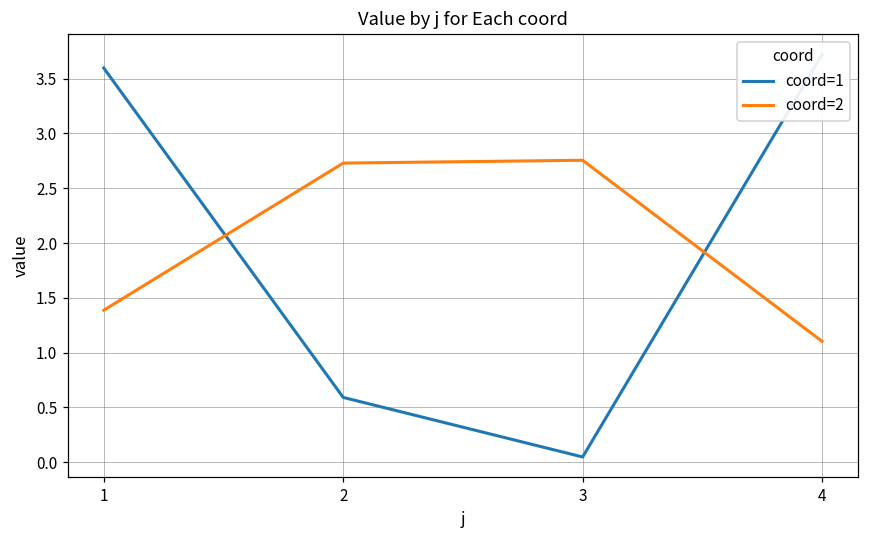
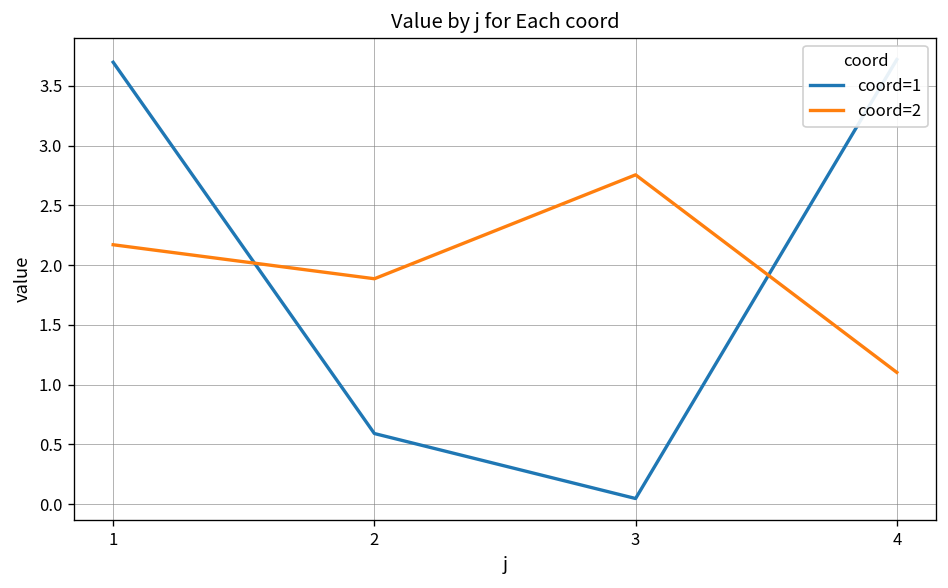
  {
    "coord=1": {
-     "1": 3.6,
+     "1": 3.7,
      "2": 0.6,
      "3": 0.0
    },
    "coord=2": {
-     "1": 1.4,
-     "2": 2.7,
+     "1": 2.2,
+     "2": 1.9,
      "3": 2.8,
      "4": 1.1
    }
  }
